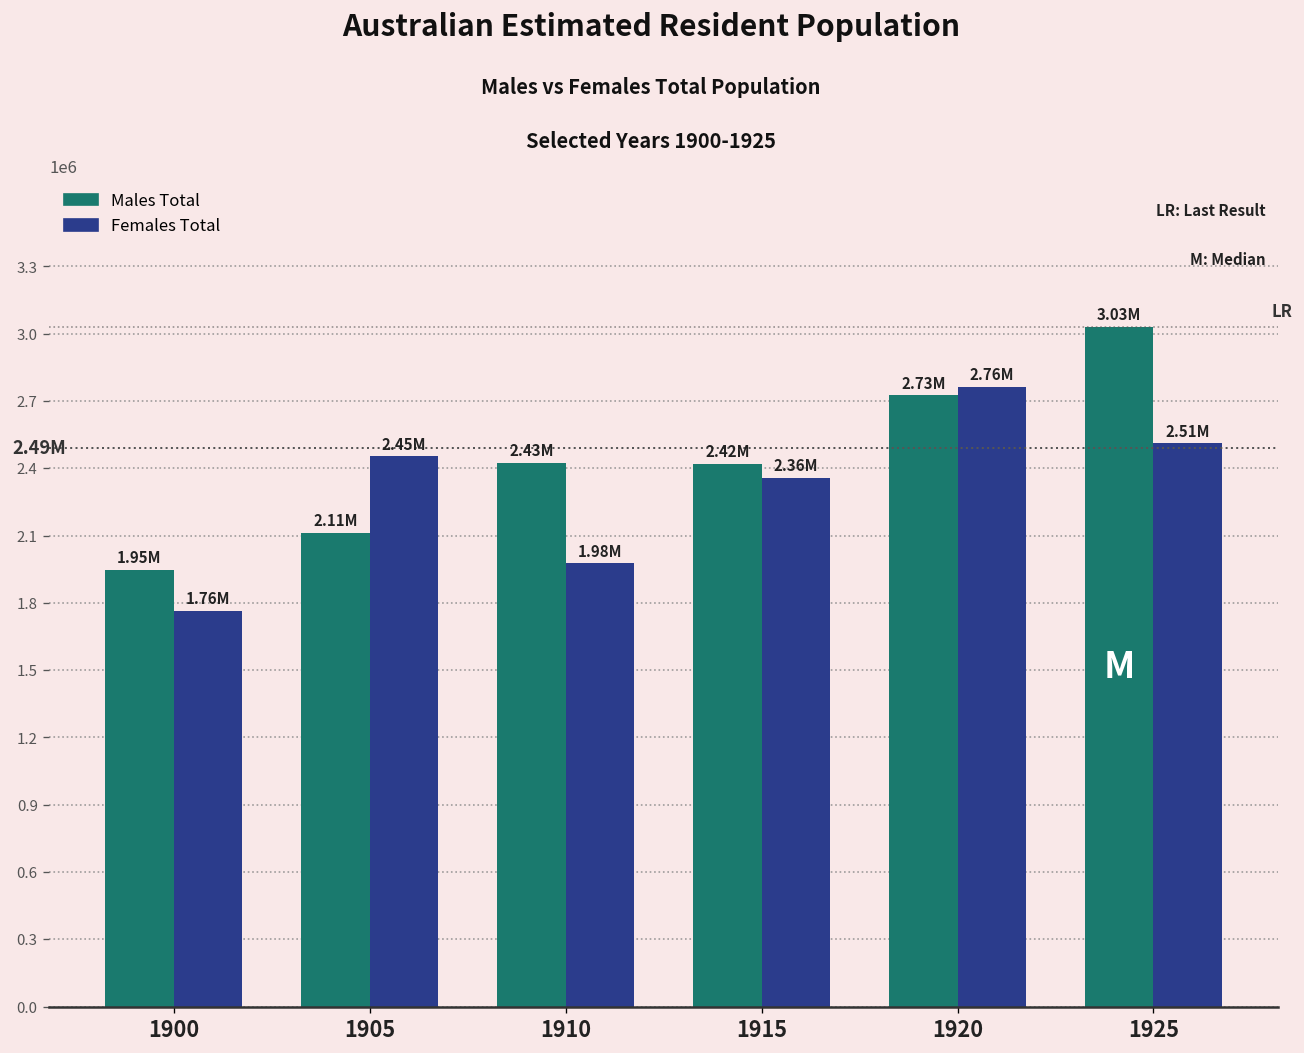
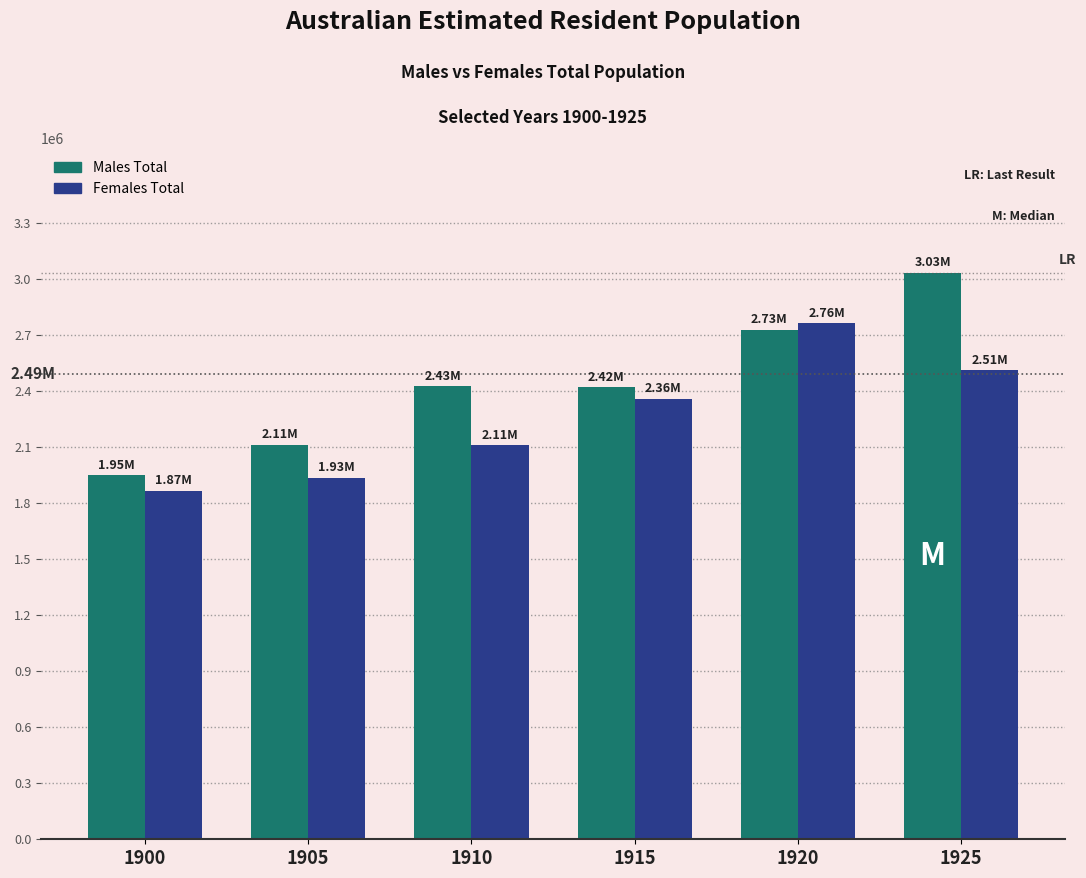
  {
    "Males Total": {
      "1900": "1.95M",
      "1905": "2.11M",
      "1910": "2.43M",
      "1915": "2.42M",
      "1920": "2.73M",
      "1925": "3.03M"
    },
    "Females Total": {
-     "1900": "1.76M",
-     "1905": "2.45M",
-     "1910": "1.98M",
+     "1900": "1.87M",
+     "1905": "1.93M",
+     "1910": "2.11M",
      "1915": "2.36M",
      "1920": "2.76M",
      "1925": "2.51M"
    }
  }
